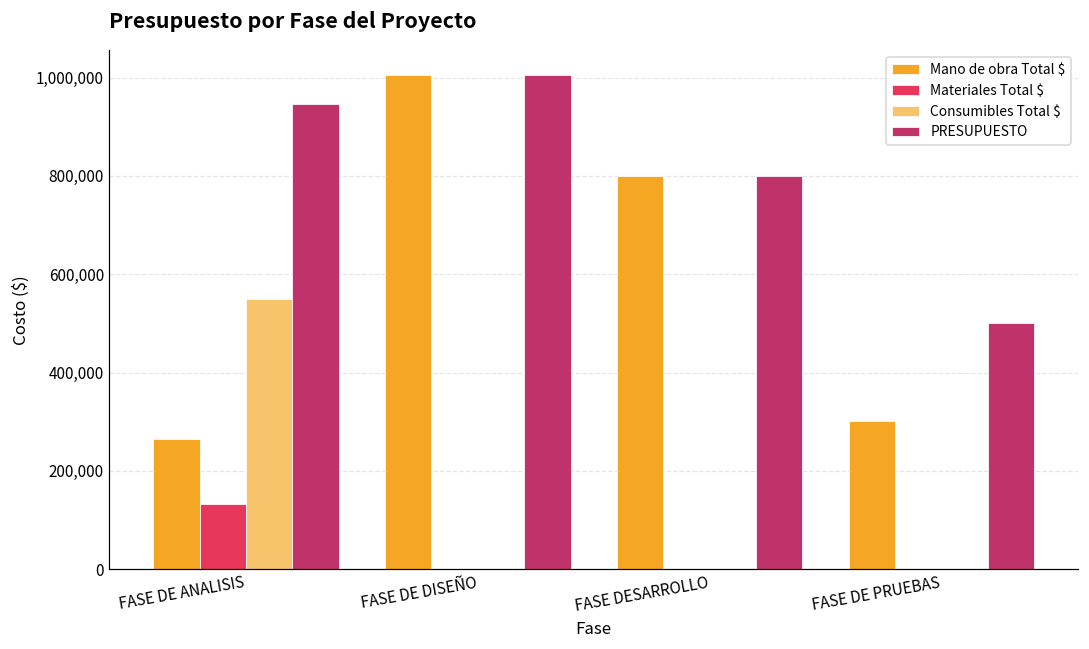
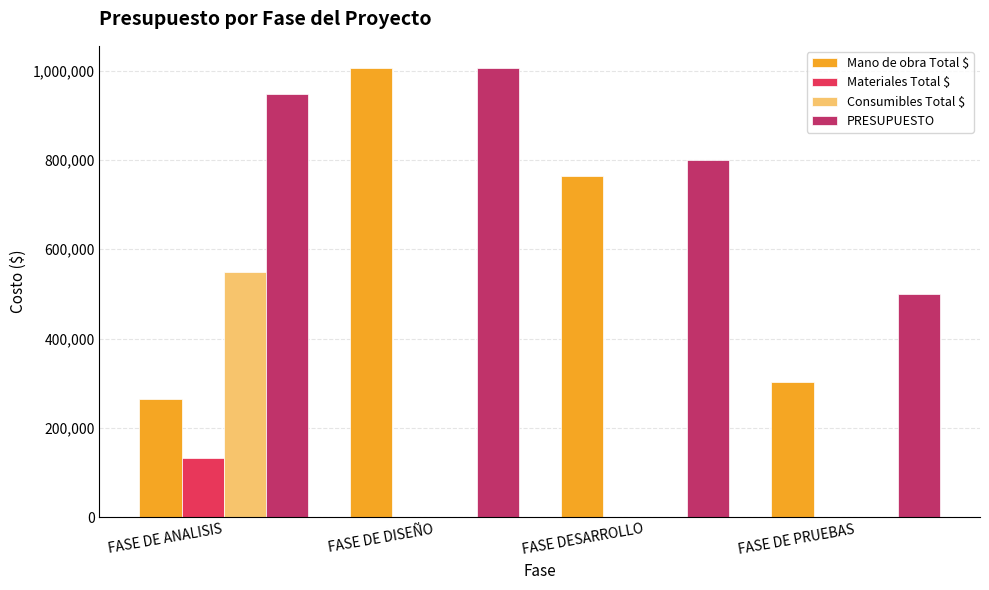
  {
    "Mano de obra Total $": {
      "FASE DE ANALISIS": "270,000",
      "FASE DE DISEÑO": "1,010,000",
-     "FASE DESARROLLO": "800,000",
+     "FASE DESARROLLO": "760,000",
      "FASE DE PRUEBAS": "300,000"
    },
    "Consumibles Total $": {
      "FASE DE ANALISIS": "550,000",
      "FASE DE DISEÑO": "0",
      "FASE DESARROLLO": "0",
      "FASE DE PRUEBAS": "0"
    }
  }
